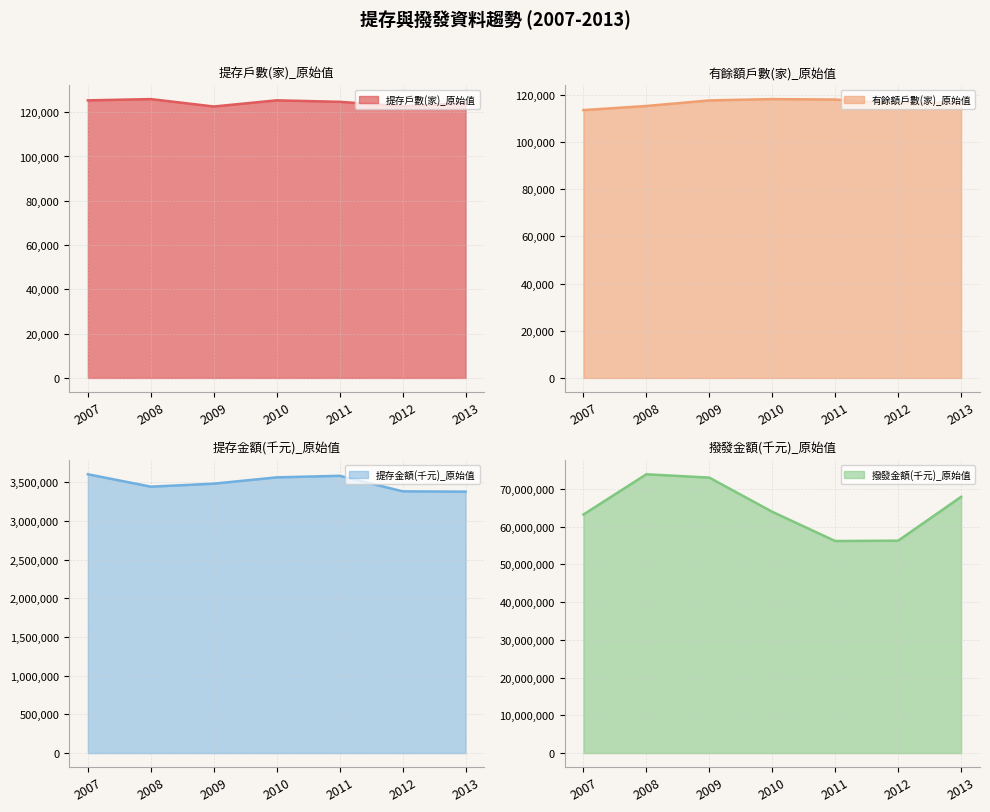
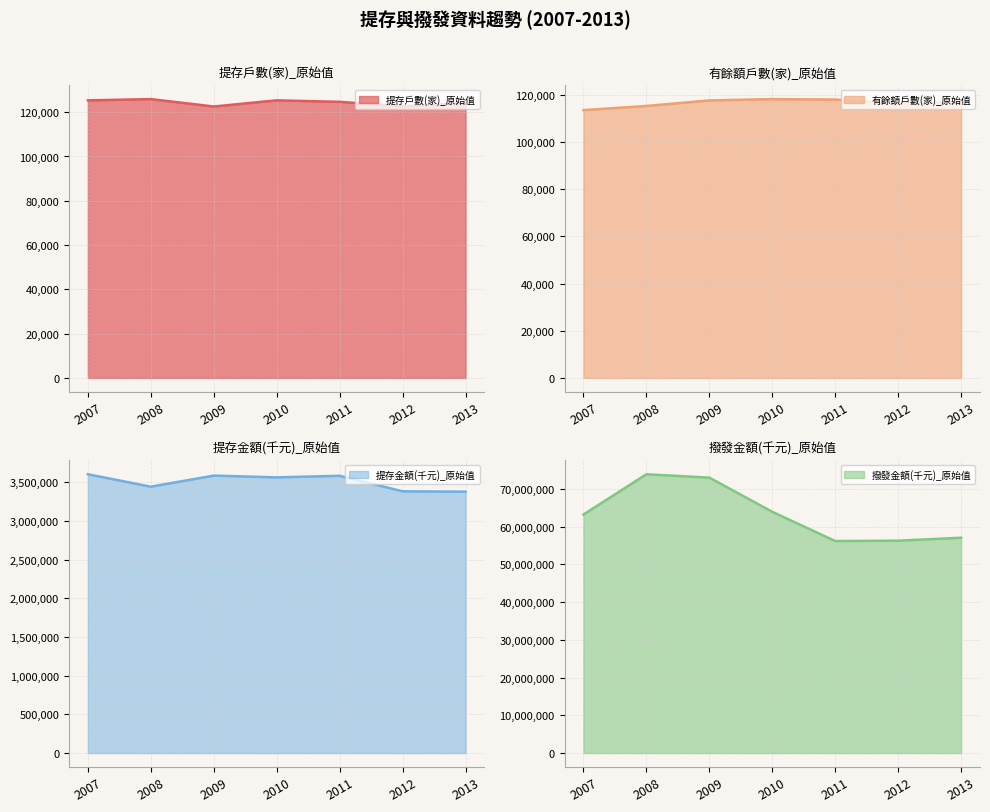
  {
    "提存戶數(家)_原始值": {
      "2007": "125,000",
      "2008": "126,000",
      "2009": "123,000",
      "2010": "125,000",
      "2011": "125,000"
    },
    "有餘額戶數(家)_原始值": {
      "2007": "113,000",
      "2008": "115,000",
      "2009": "118,000",
      "2010": "118,000",
      "2011": "118,000"
    },
    "提存金額(千元)_原始值": {
      "2007": "3,600,000",
      "2008": "3,400,000",
-     "2009": "3,500,000",
+     "2009": "3,600,000",
      "2010": "3,600,000",
      "2011": "3,600,000",
      "2012": "3,400,000",
      "2013": "3,400,000"
    },
    "撥發金額(千元)_原始值": {
      "2007": "63,000,000",
      "2008": "74,000,000",
      "2009": "73,000,000",
      "2010": "64,000,000",
      "2011": "56,000,000",
      "2012": "56,000,000",
-     "2013": "68,000,000"
+     "2013": "57,000,000"
    }
  }
